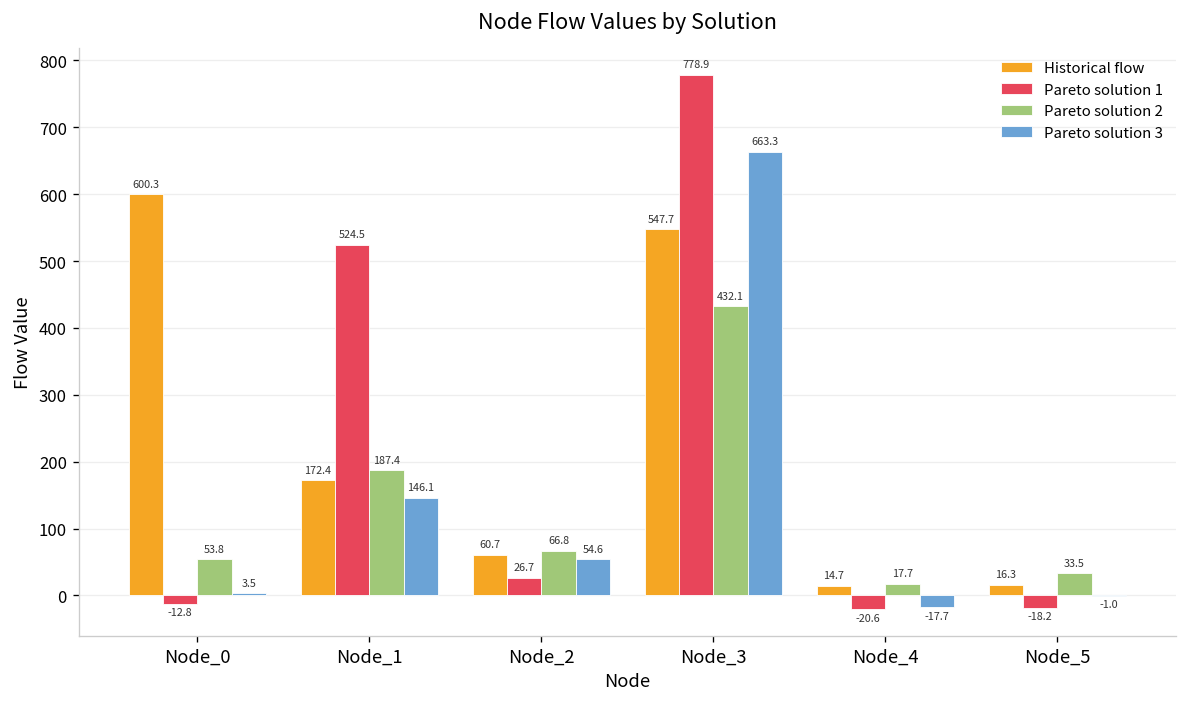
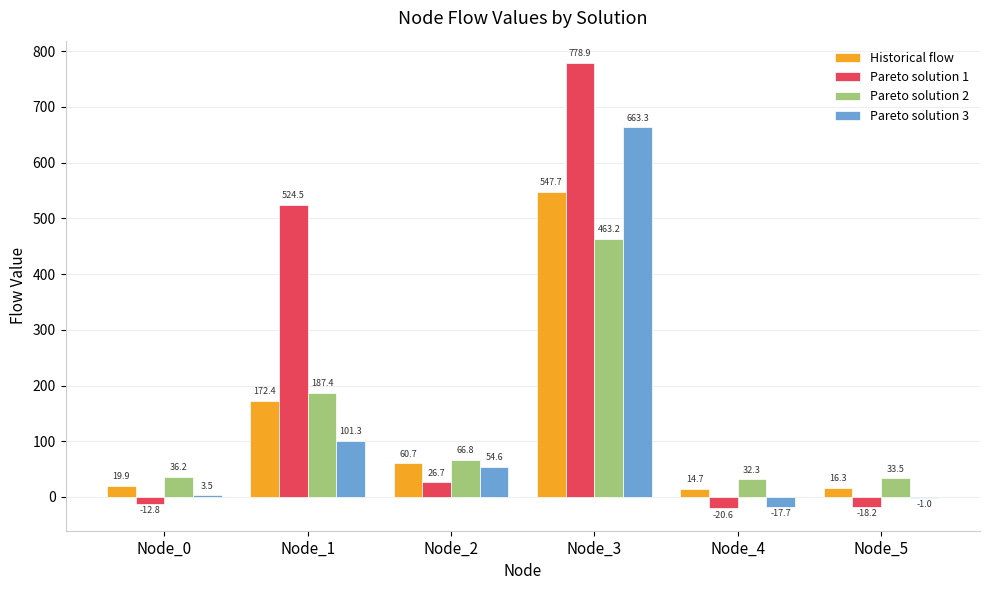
  {
    "Historical flow": {
-     "Node_0": 600.3,
+     "Node_0": 19.9,
      "Node_1": 172.4,
      "Node_2": 60.7,
      "Node_3": 547.7,
      "Node_4": 14.7,
      "Node_5": 16.3
    },
    "Pareto solution 1": {
      "Node_0": -12.8,
      "Node_1": 524.5,
      "Node_2": 26.7,
      "Node_3": 778.9,
      "Node_4": -20.6,
      "Node_5": -18.2
    },
    "Pareto solution 2": {
-     "Node_0": 53.8,
+     "Node_0": 36.2,
      "Node_1": 187.4,
      "Node_2": 66.8,
-     "Node_3": 432.1,
-     "Node_4": 17.7,
+     "Node_3": 463.2,
+     "Node_4": 32.3,
      "Node_5": 33.5
    },
    "Pareto solution 3": {
      "Node_0": 3.5,
-     "Node_1": 146.1,
+     "Node_1": 101.3,
      "Node_2": 54.6,
      "Node_3": 663.3,
      "Node_4": -17.7,
      "Node_5": -1.0
    }
  }
